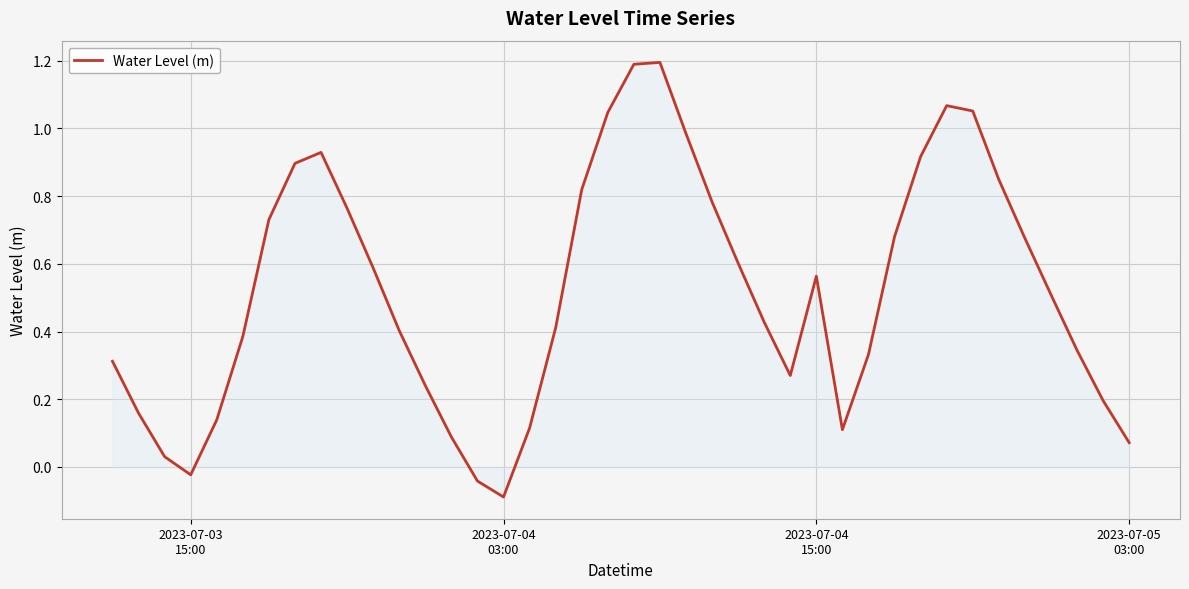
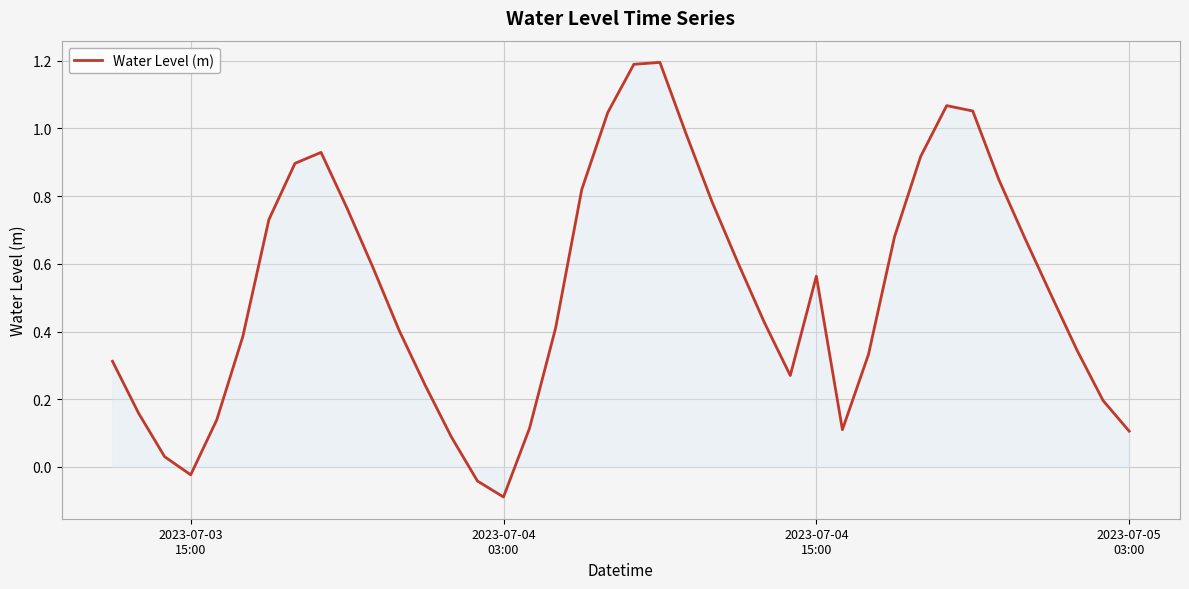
  {
    "Water Level (m)": {
      "2023-07-03 15:00": -0.02,
      "2023-07-04 03:00": -0.09,
-     "2023-07-05 03:00": 0.07
+     "2023-07-05 03:00": 0.11
    }
  }
